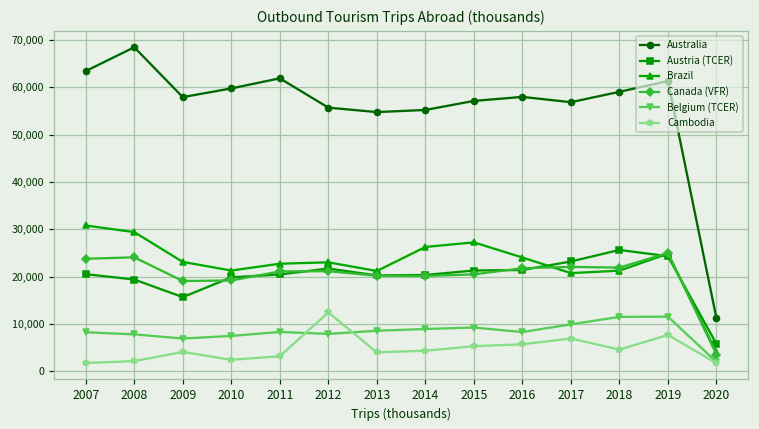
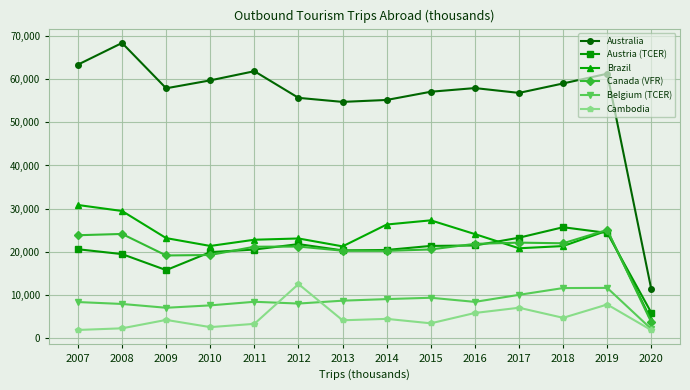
  {
    "Cambodia": {
      "2007": "2,000",
      "2008": "2,000",
      "2009": "4,000",
      "2010": "2,000",
      "2011": "3,000",
      "2012": "12,000",
      "2013": "4,000",
      "2014": "4,000",
-     "2015": "5,000",
+     "2015": "3,000",
      "2016": "6,000",
      "2017": "7,000",
      "2018": "5,000",
      "2019": "8,000"
    }
  }
